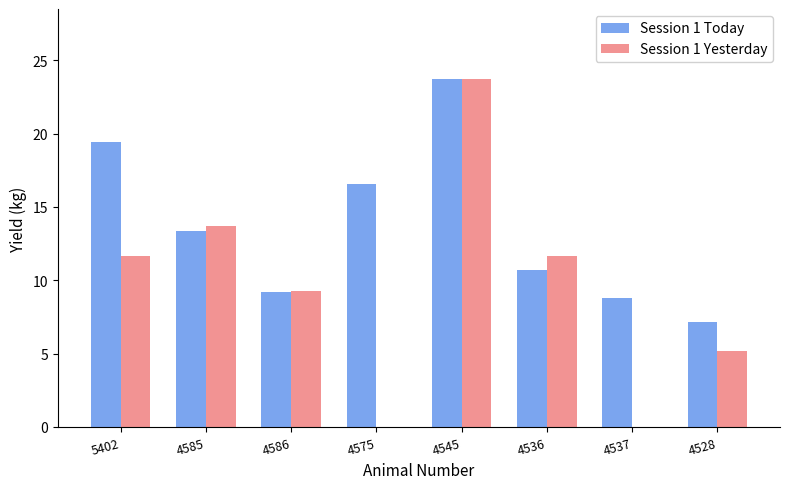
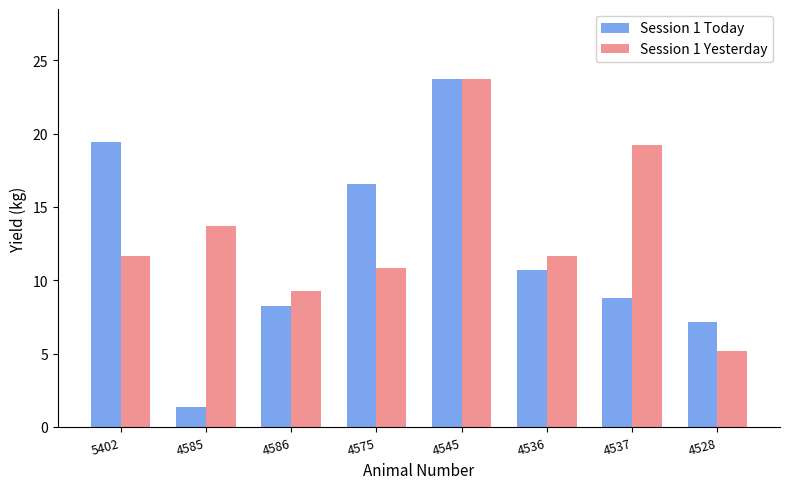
  {
    "Session 1 Today": {
      "5402": 19.5,
-     "4585": 13.4,
-     "4586": 9.2,
+     "4585": 1.4,
+     "4586": 8.2,
      "4575": 16.6,
      "4545": 23.7,
      "4536": 10.7,
      "4537": 8.8,
      "4528": 7.1
    },
    "Session 1 Yesterday": {
      "5402": 11.6,
      "4585": 13.7,
      "4586": 9.2,
-     "4575": 0.0,
+     "4575": 10.8,
      "4545": 23.7,
      "4536": 11.6,
-     "4537": 0.0,
+     "4537": 19.2,
      "4528": 5.2
    }
  }
